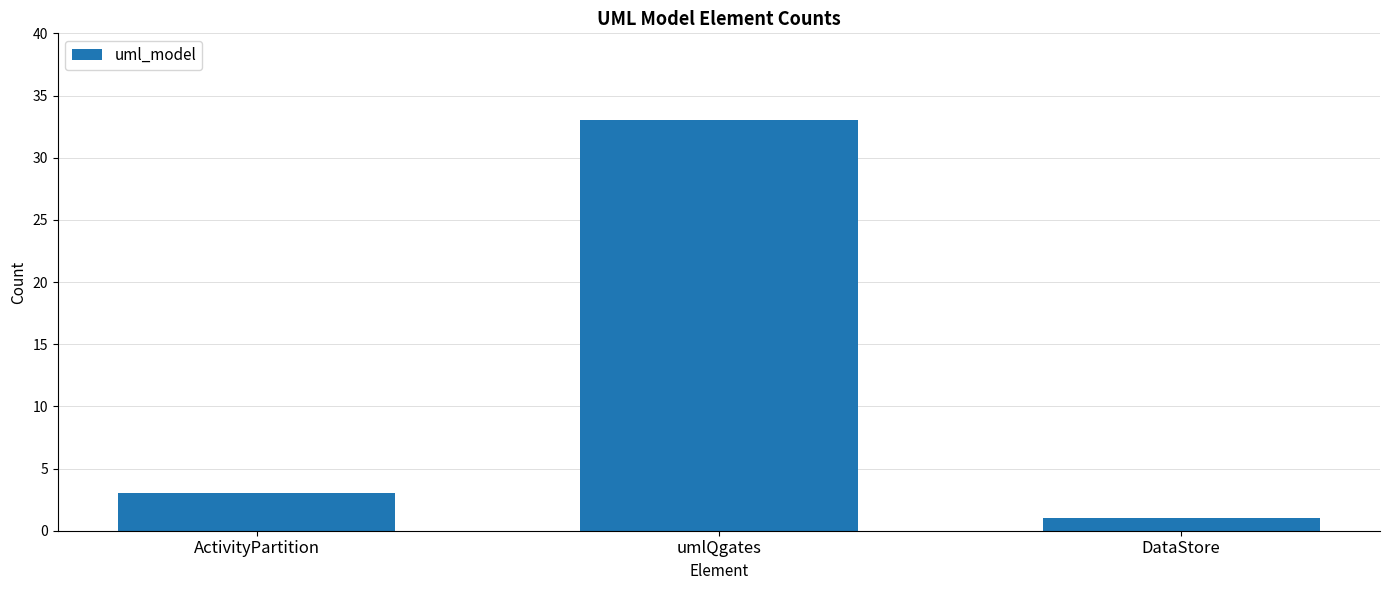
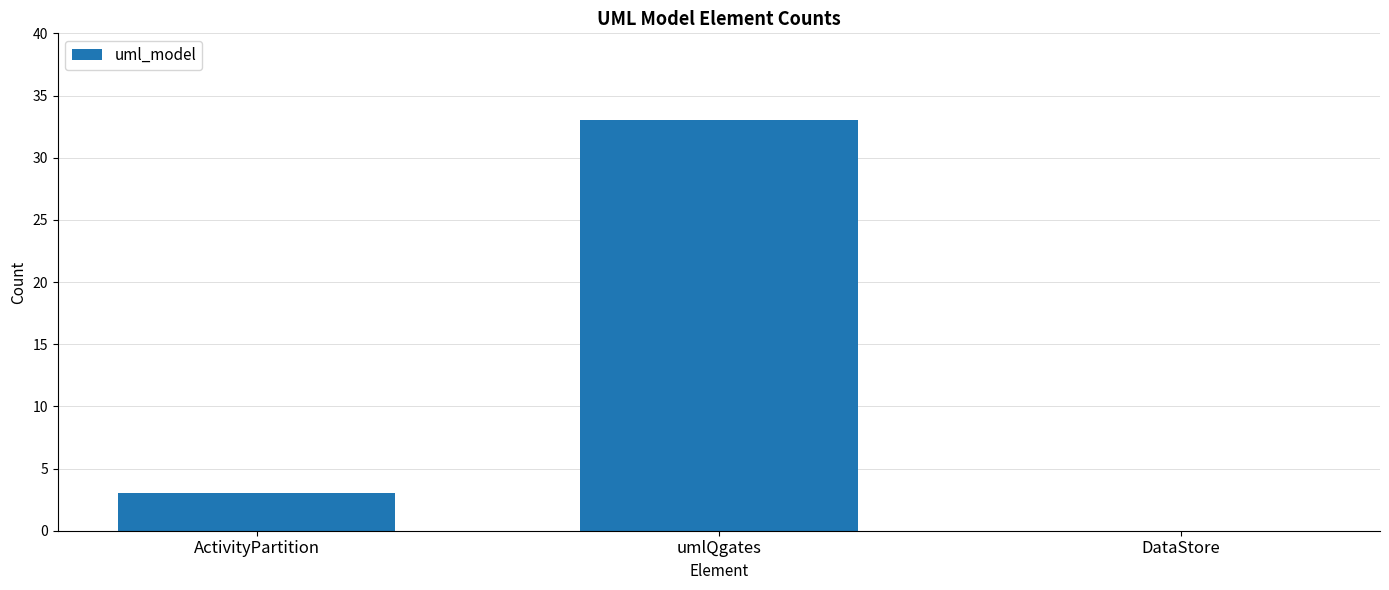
  {
    "ActivityPartition": 3,
    "umlQgates": 33,
-   "DataStore": 1
+   "DataStore": 0
  }
